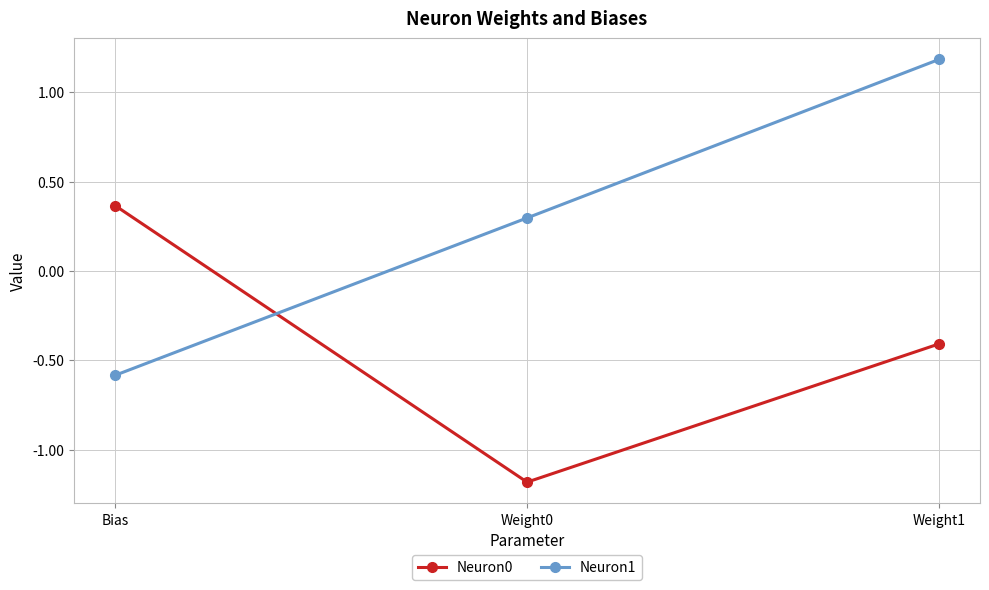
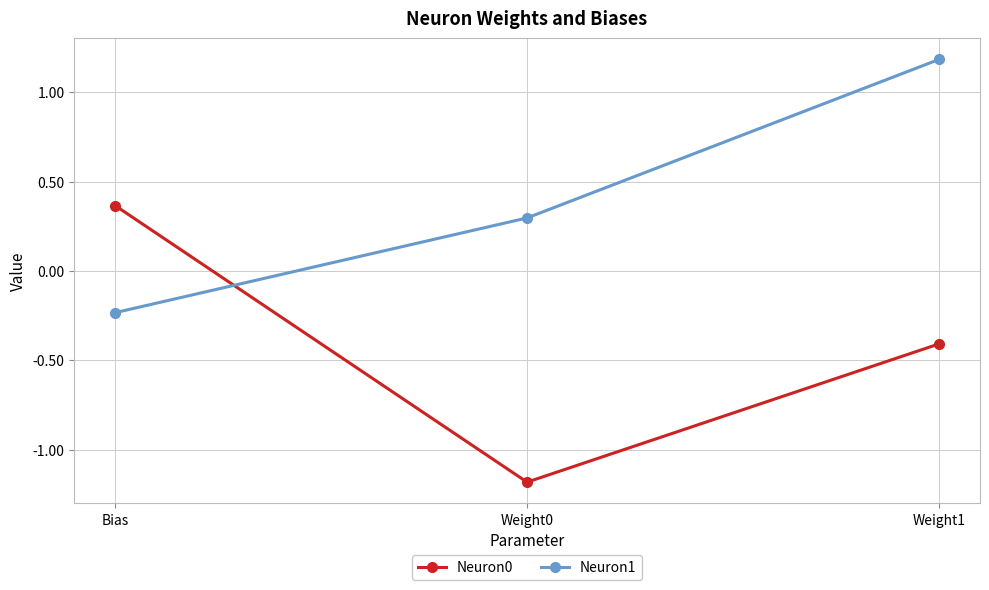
  {
    "Neuron0": {
      "Bias": 0.37,
      "Weight0": -1.18,
      "Weight1": -0.41
    },
    "Neuron1": {
-     "Bias": -0.58,
+     "Bias": -0.23,
      "Weight0": 0.30,
      "Weight1": 1.18
    }
  }
